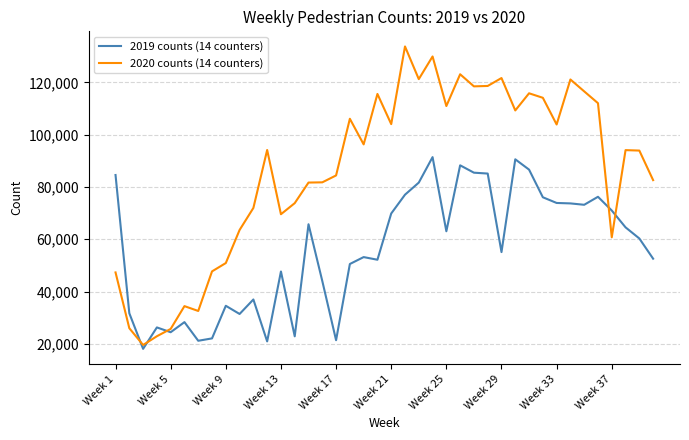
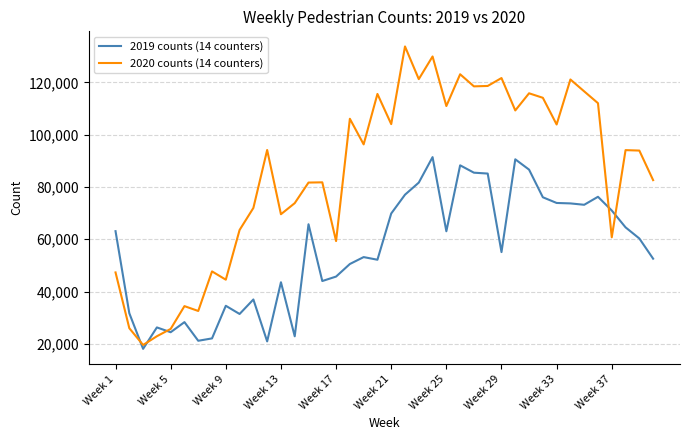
  {
    "2019 counts (14 counters)": {
-     "Week 1": "85,000",
+     "Week 1": "63,000",
      "Week 5": "24,000",
      "Week 9": "35,000",
-     "Week 13": "48,000",
-     "Week 17": "21,000",
+     "Week 13": "44,000",
+     "Week 17": "46,000",
      "Week 21": "70,000",
      "Week 25": "63,000",
      "Week 29": "55,000",
      "Week 33": "74,000",
      "Week 37": "71,000"
    },
    "2020 counts (14 counters)": {
      "Week 1": "47,000",
      "Week 5": "26,000",
-     "Week 9": "51,000",
+     "Week 9": "45,000",
      "Week 13": "70,000",
-     "Week 17": "84,000",
+     "Week 17": "59,000",
      "Week 21": "104,000",
      "Week 25": "111,000",
      "Week 29": "122,000",
      "Week 33": "104,000",
      "Week 37": "61,000"
    }
  }
